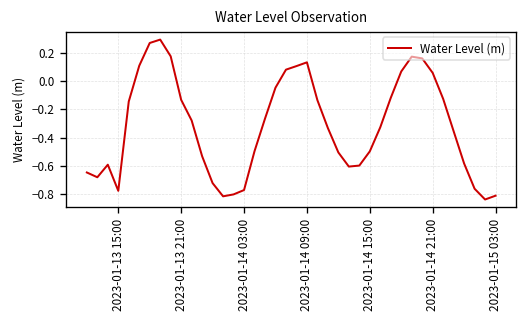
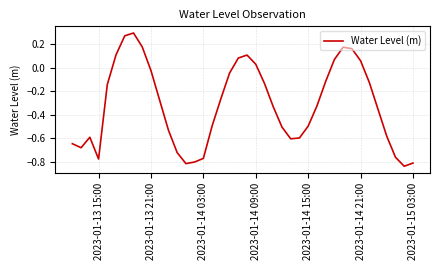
  {
    "2023-01-13 15:00": -0.78,
-   "2023-01-13 21:00": -0.13,
+   "2023-01-13 21:00": -0.03,
    "2023-01-14 03:00": -0.77,
-   "2023-01-14 09:00": 0.13,
+   "2023-01-14 09:00": 0.03,
    "2023-01-14 15:00": -0.50,
    "2023-01-14 21:00": 0.06,
    "2023-01-15 03:00": -0.81
  }
